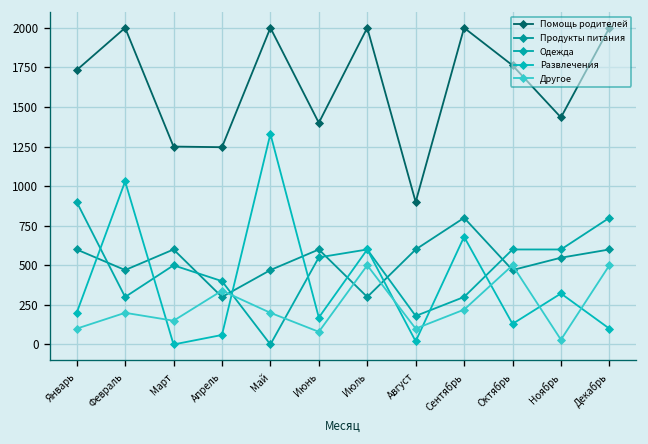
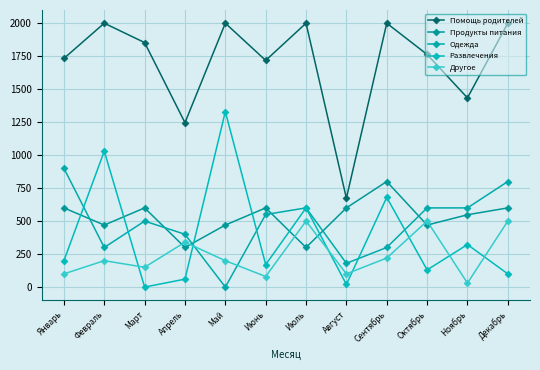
  {
    "Помощь родителей": {
      "Январь": 1730,
      "Февраль": 2000,
-     "Март": 1250,
+     "Март": 1850,
      "Апрель": 1250,
      "Май": 2000,
-     "Июнь": 1400,
+     "Июнь": 1720,
      "Июль": 2000,
-     "Август": 900,
+     "Август": 670,
      "Сентябрь": 2000,
      "Ноябрь": 1430
    }
  }
